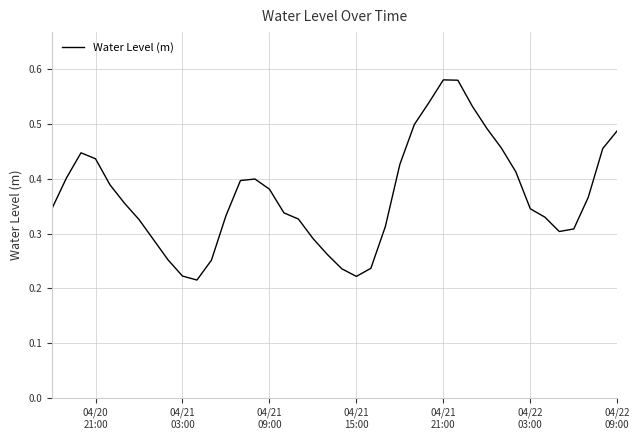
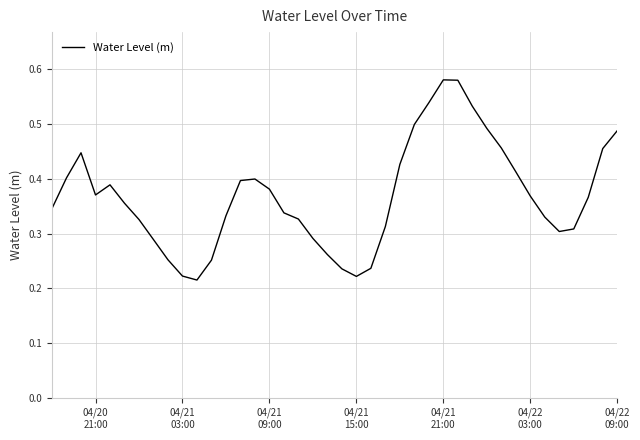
  {
-   "04/20 21:00": 0.44,
+   "04/20 21:00": 0.37,
    "04/21 03:00": 0.22,
    "04/21 09:00": 0.38,
    "04/21 15:00": 0.22,
    "04/21 21:00": 0.58,
-   "04/22 03:00": 0.35,
+   "04/22 03:00": 0.37,
    "04/22 09:00": 0.49
  }
